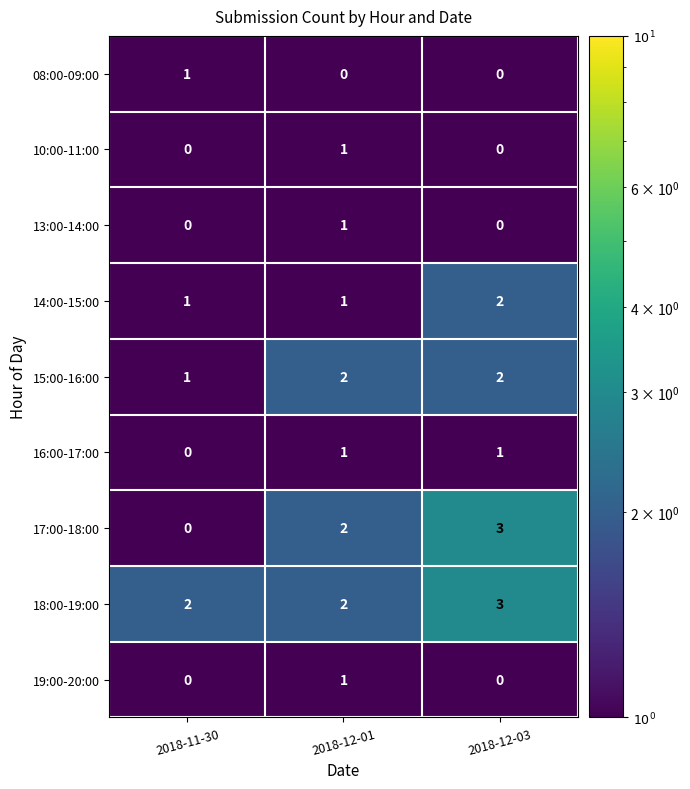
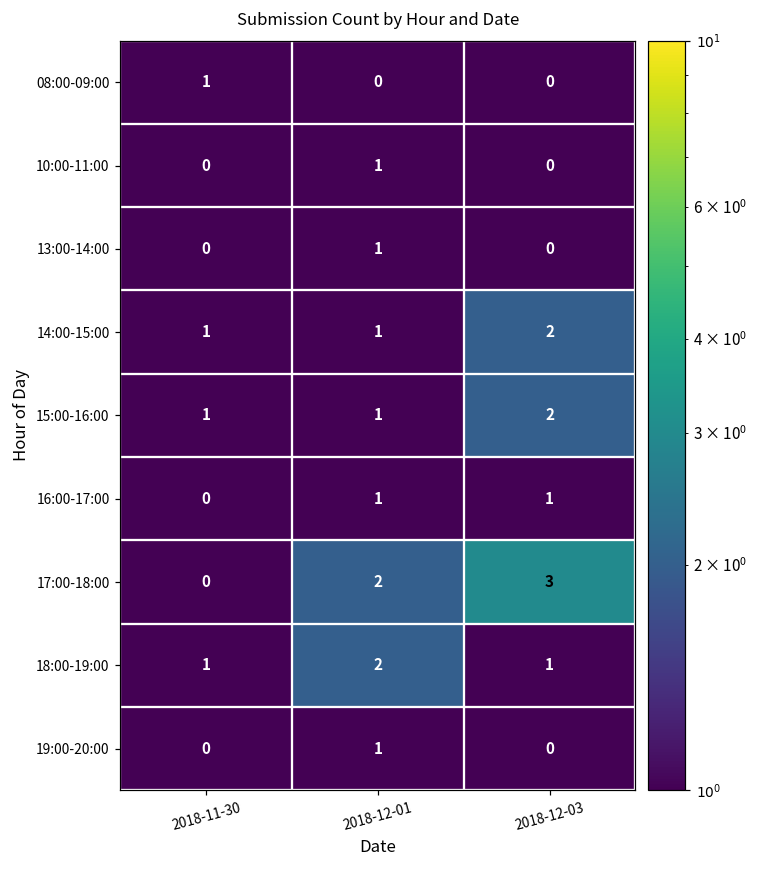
  {
    "08:00-09:00": {
      "2018-11-30": 1,
      "2018-12-01": 0,
      "2018-12-03": 0
    },
    "10:00-11:00": {
      "2018-11-30": 0,
      "2018-12-01": 1,
      "2018-12-03": 0
    },
    "13:00-14:00": {
      "2018-11-30": 0,
      "2018-12-01": 1,
      "2018-12-03": 0
    },
    "14:00-15:00": {
      "2018-11-30": 1,
      "2018-12-01": 1,
      "2018-12-03": 2
    },
    "15:00-16:00": {
      "2018-11-30": 1,
-     "2018-12-01": 2,
+     "2018-12-01": 1,
      "2018-12-03": 2
    },
    "16:00-17:00": {
      "2018-11-30": 0,
      "2018-12-01": 1,
      "2018-12-03": 1
    },
    "17:00-18:00": {
      "2018-11-30": 0,
      "2018-12-01": 2,
      "2018-12-03": 3
    },
    "18:00-19:00": {
-     "2018-11-30": 2,
+     "2018-11-30": 1,
      "2018-12-01": 2,
-     "2018-12-03": 3
+     "2018-12-03": 1
    },
    "19:00-20:00": {
      "2018-11-30": 0,
      "2018-12-01": 1,
      "2018-12-03": 0
    }
  }
